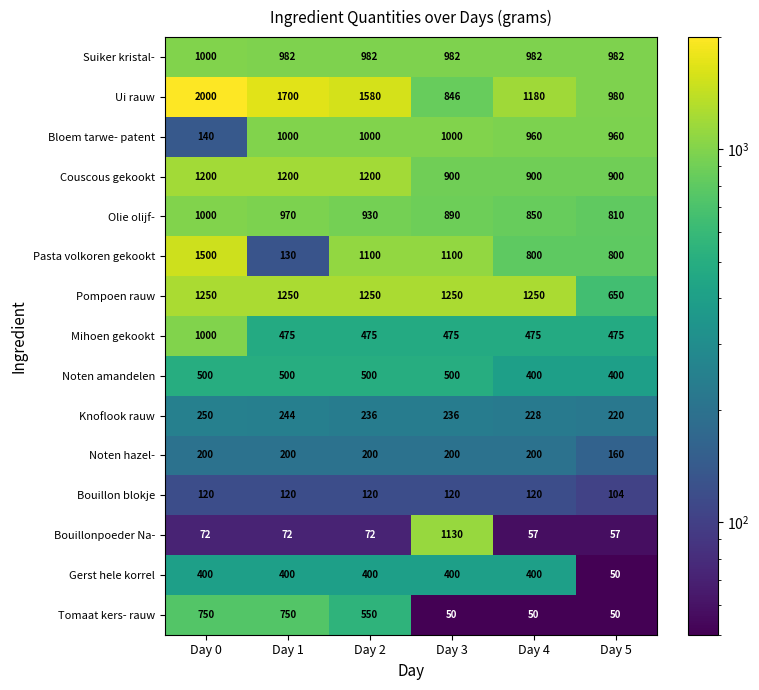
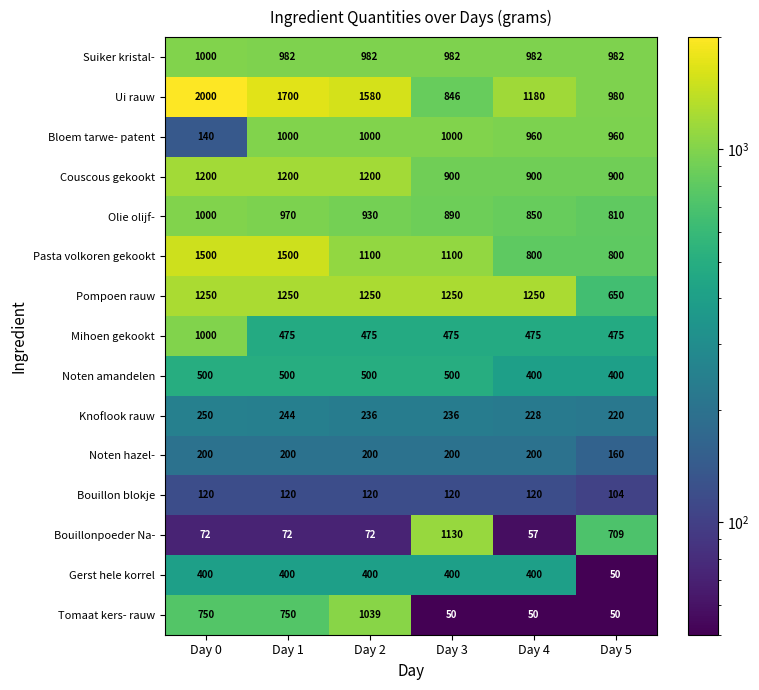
  {
    "Suiker kristal-": {
      "Day 0": 1000,
      "Day 1": 982,
      "Day 2": 982,
      "Day 3": 982,
      "Day 4": 982,
      "Day 5": 982
    },
    "Ui rauw": {
      "Day 0": 2000,
      "Day 1": 1700,
      "Day 2": 1580,
      "Day 3": 846,
      "Day 4": 1180,
      "Day 5": 980
    },
    "Bloem tarwe- patent": {
      "Day 0": 140,
      "Day 1": 1000,
      "Day 2": 1000,
      "Day 3": 1000,
      "Day 4": 960,
      "Day 5": 960
    },
    "Couscous gekookt": {
      "Day 0": 1200,
      "Day 1": 1200,
      "Day 2": 1200,
      "Day 3": 900,
      "Day 4": 900,
      "Day 5": 900
    },
    "Olie olijf-": {
      "Day 0": 1000,
      "Day 1": 970,
      "Day 2": 930,
      "Day 3": 890,
      "Day 4": 850,
      "Day 5": 810
    },
    "Pasta volkoren gekookt": {
      "Day 0": 1500,
-     "Day 1": 130,
+     "Day 1": 1500,
      "Day 2": 1100,
      "Day 3": 1100,
      "Day 4": 800,
      "Day 5": 800
    },
    "Pompoen rauw": {
      "Day 0": 1250,
      "Day 1": 1250,
      "Day 2": 1250,
      "Day 3": 1250,
      "Day 4": 1250,
      "Day 5": 650
    },
    "Mihoen gekookt": {
      "Day 0": 1000,
      "Day 1": 475,
      "Day 2": 475,
      "Day 3": 475,
      "Day 4": 475,
      "Day 5": 475
    },
    "Noten amandelen": {
      "Day 0": 500,
      "Day 1": 500,
      "Day 2": 500,
      "Day 3": 500,
      "Day 4": 400,
      "Day 5": 400
    },
    "Knoflook rauw": {
      "Day 0": 250,
      "Day 1": 244,
      "Day 2": 236,
      "Day 3": 236,
      "Day 4": 228,
      "Day 5": 220
    },
    "Noten hazel-": {
      "Day 0": 200,
      "Day 1": 200,
      "Day 2": 200,
      "Day 3": 200,
      "Day 4": 200,
      "Day 5": 160
    },
    "Bouillon blokje": {
      "Day 0": 120,
      "Day 1": 120,
      "Day 2": 120,
      "Day 3": 120,
      "Day 4": 120,
      "Day 5": 104
    },
    "Bouillonpoeder Na-": {
      "Day 0": 72,
      "Day 1": 72,
      "Day 2": 72,
      "Day 3": 1130,
      "Day 4": 57,
-     "Day 5": 57
+     "Day 5": 709
    },
    "Gerst hele korrel": {
      "Day 0": 400,
      "Day 1": 400,
      "Day 2": 400,
      "Day 3": 400,
      "Day 4": 400,
      "Day 5": 50
    },
    "Tomaat kers- rauw": {
      "Day 0": 750,
      "Day 1": 750,
-     "Day 2": 550,
+     "Day 2": 1039,
      "Day 3": 50,
      "Day 4": 50,
      "Day 5": 50
    }
  }
